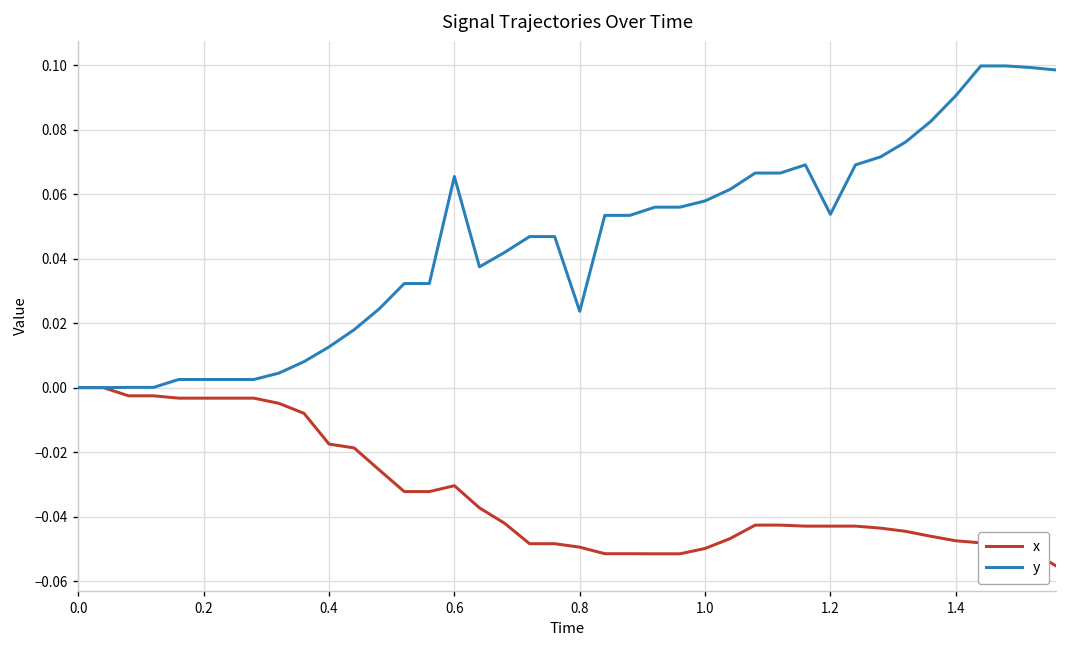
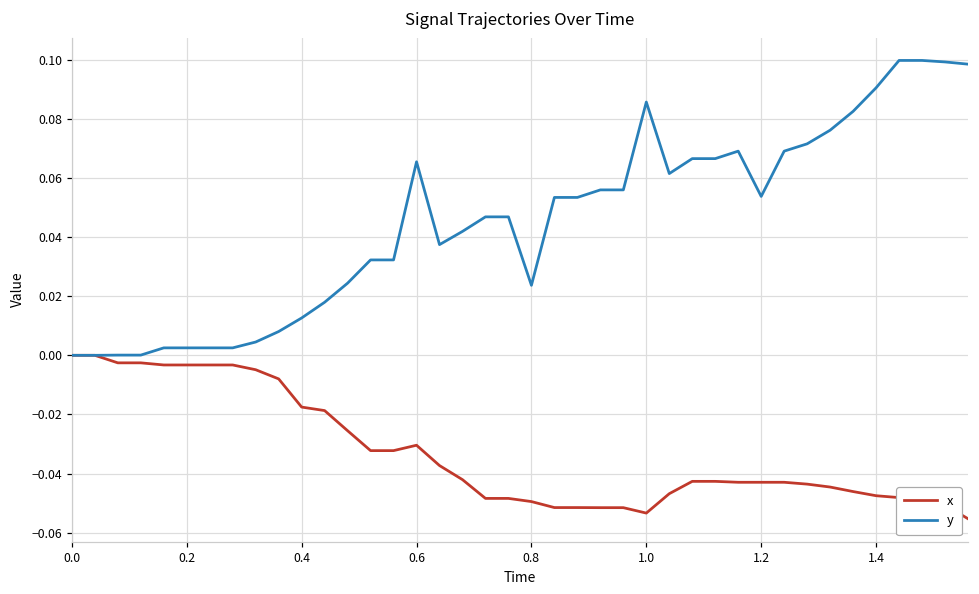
  {
    "x": {
      "0.2": -0.003,
      "0.4": -0.018,
      "0.6": -0.030,
      "0.8": -0.049,
-     "1.0": -0.050,
+     "1.0": -0.053,
      "1.2": -0.043,
      "1.4": -0.047
    },
    "y": {
      "0.2": 0.003,
      "0.4": 0.013,
      "0.6": 0.065,
      "0.8": 0.024,
-     "1.0": 0.058,
+     "1.0": 0.086,
      "1.2": 0.054,
      "1.4": 0.090
    }
  }
